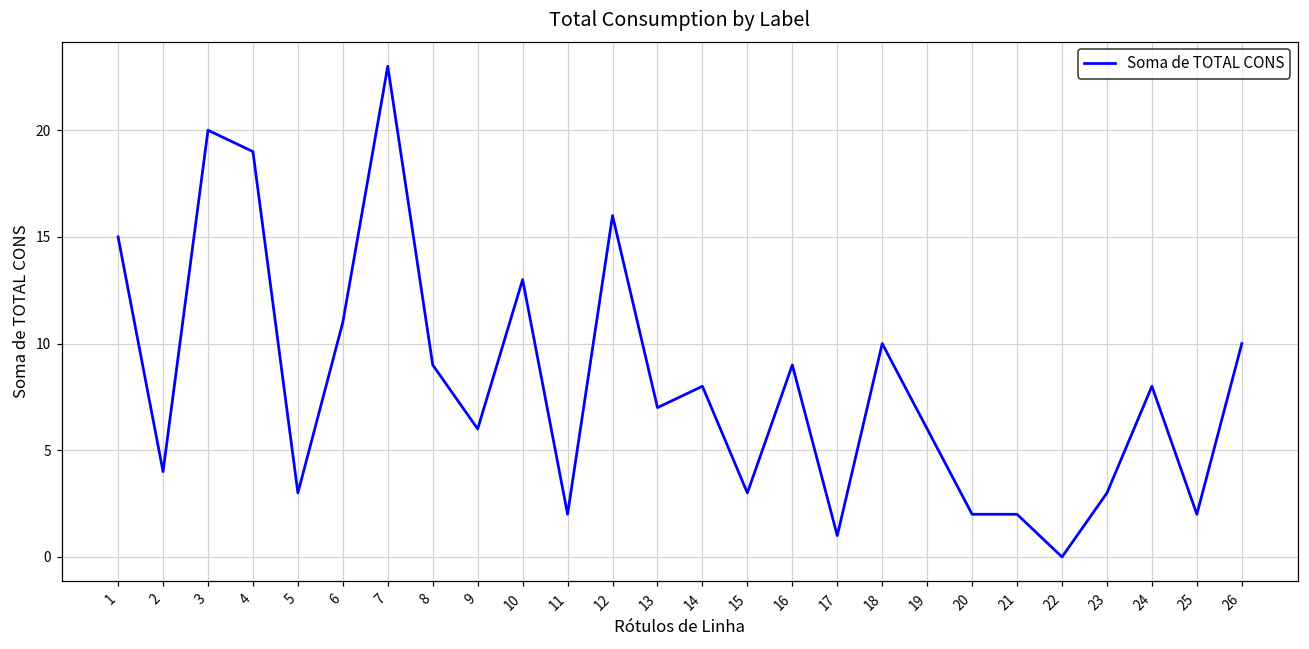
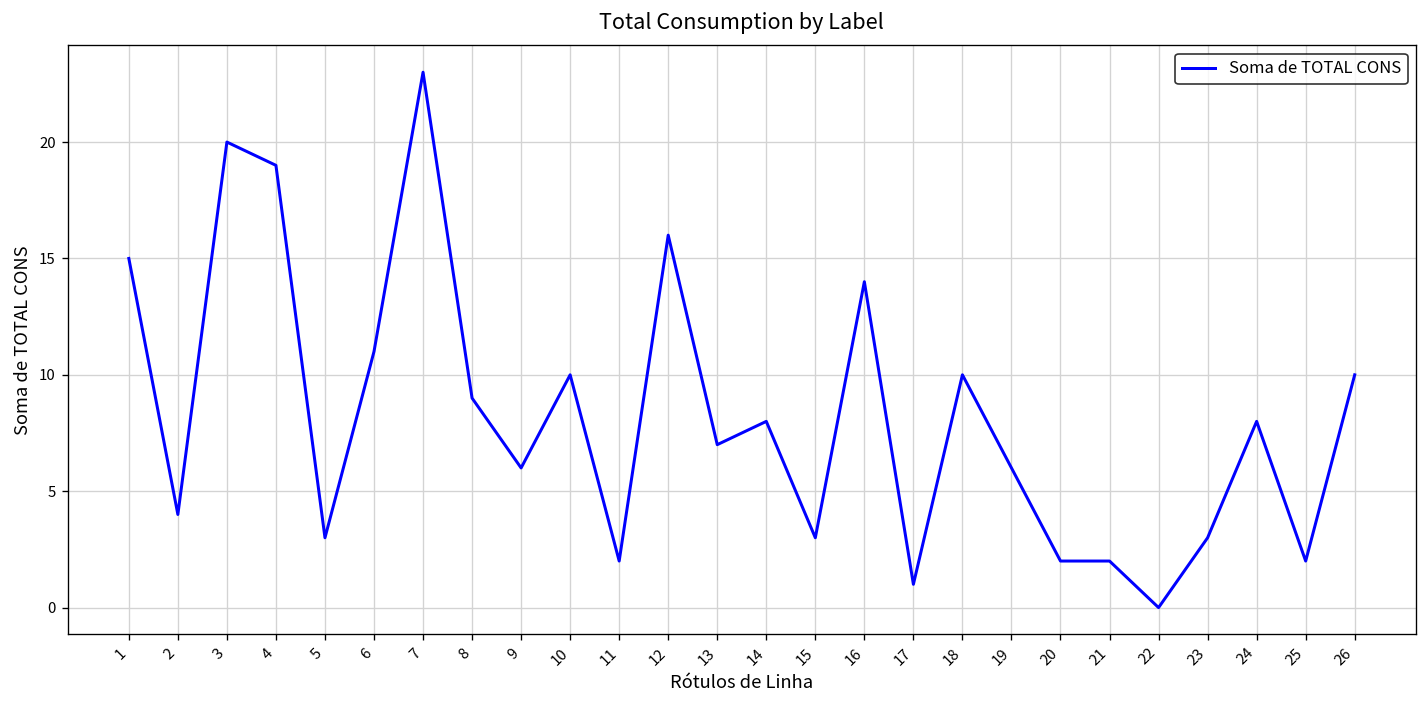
  {
    "1": 15,
    "2": 4,
    "3": 20,
    "4": 19,
    "5": 3,
    "6": 11,
    "7": 23,
    "8": 9,
    "9": 6,
-   "10": 13,
+   "10": 10,
    "11": 2,
    "12": 16,
    "13": 7,
    "14": 8,
    "15": 3,
-   "16": 9,
+   "16": 14,
    "17": 1,
    "18": 10,
    "19": 6,
    "20": 2,
    "21": 2,
    "22": 0,
    "23": 3,
    "24": 8,
    "25": 2,
    "26": 10
  }
